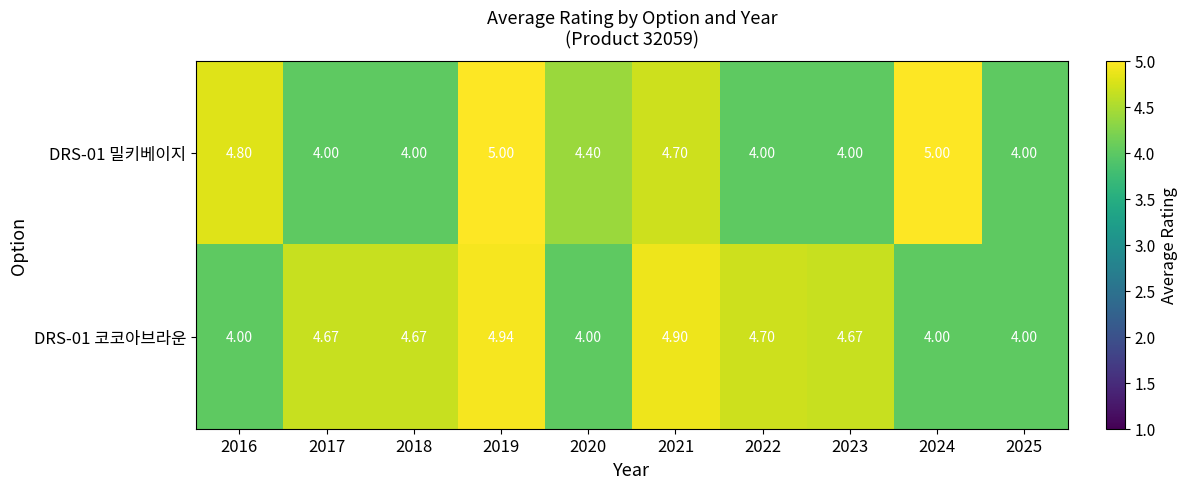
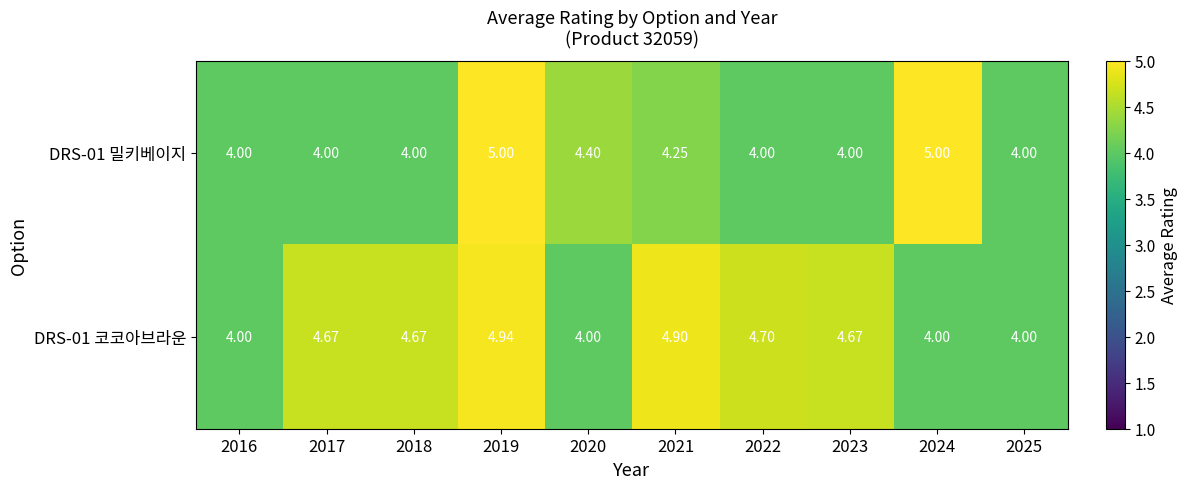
  {
    "DRS-01 밀키베이지": {
-     "2016": 4.80,
+     "2016": 4.00,
      "2017": 4.00,
      "2018": 4.00,
      "2019": 5.00,
      "2020": 4.40,
-     "2021": 4.70,
+     "2021": 4.25,
      "2022": 4.00,
      "2023": 4.00,
      "2024": 5.00,
      "2025": 4.00
    },
    "DRS-01 코코아브라운": {
      "2016": 4.00,
      "2017": 4.67,
      "2018": 4.67,
      "2019": 4.94,
      "2020": 4.00,
      "2021": 4.90,
      "2022": 4.70,
      "2023": 4.67,
      "2024": 4.00,
      "2025": 4.00
    }
  }
